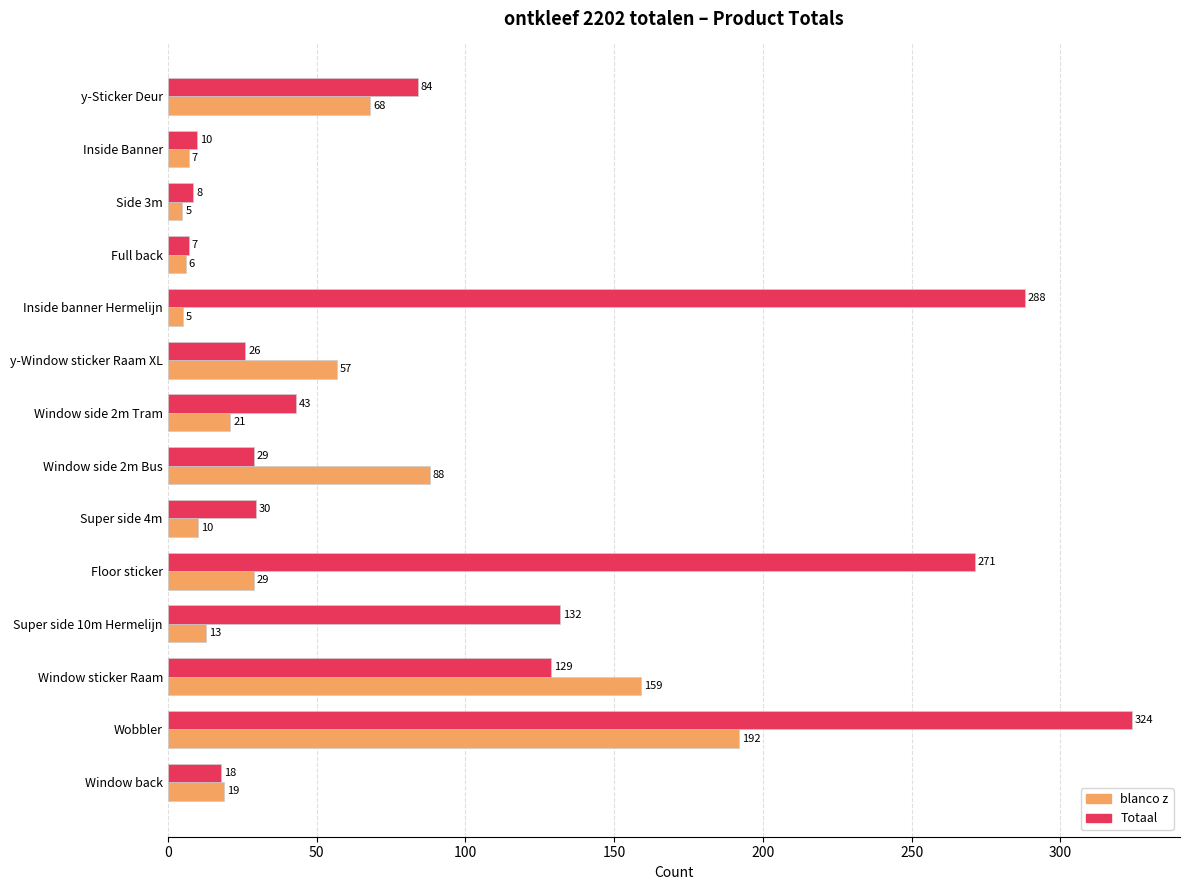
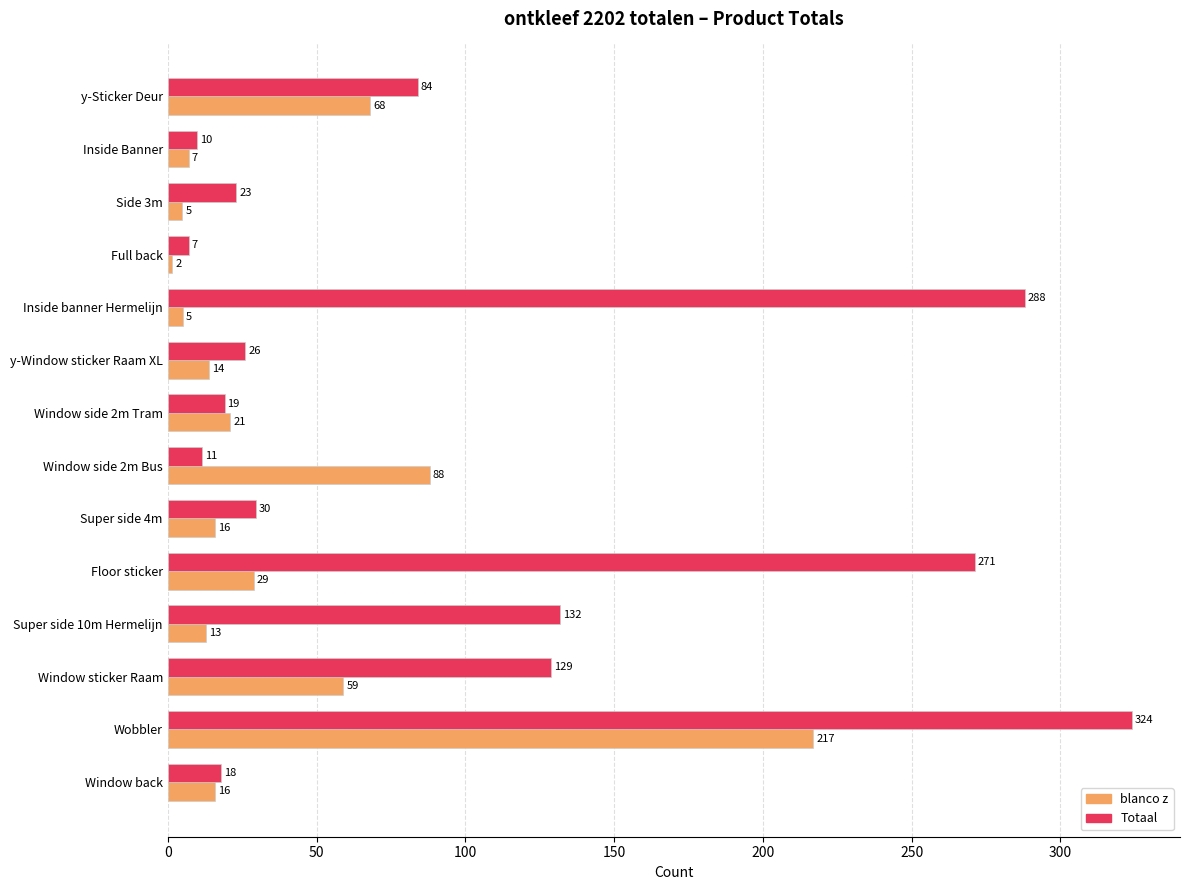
  {
    "blanco z": {
      "y-Sticker Deur": 68,
      "Inside Banner": 7,
      "Side 3m": 5,
-     "Full back": 6,
+     "Full back": 2,
      "Inside banner Hermelijn": 5,
-     "y-Window sticker Raam XL": 57,
+     "y-Window sticker Raam XL": 14,
      "Window side 2m Tram": 21,
      "Window side 2m Bus": 88,
-     "Super side 4m": 10,
+     "Super side 4m": 16,
      "Floor sticker": 29,
      "Super side 10m Hermelijn": 13,
-     "Window sticker Raam": 159,
-     "Wobbler": 192,
-     "Window back": 19
+     "Window sticker Raam": 59,
+     "Wobbler": 217,
+     "Window back": 16
    },
    "Totaal": {
      "y-Sticker Deur": 84,
      "Inside Banner": 10,
-     "Side 3m": 8,
+     "Side 3m": 23,
      "Full back": 7,
      "Inside banner Hermelijn": 288,
      "y-Window sticker Raam XL": 26,
-     "Window side 2m Tram": 43,
-     "Window side 2m Bus": 29,
+     "Window side 2m Tram": 19,
+     "Window side 2m Bus": 11,
      "Super side 4m": 30,
      "Floor sticker": 271,
      "Super side 10m Hermelijn": 132,
      "Window sticker Raam": 129,
      "Wobbler": 324,
      "Window back": 18
    }
  }
